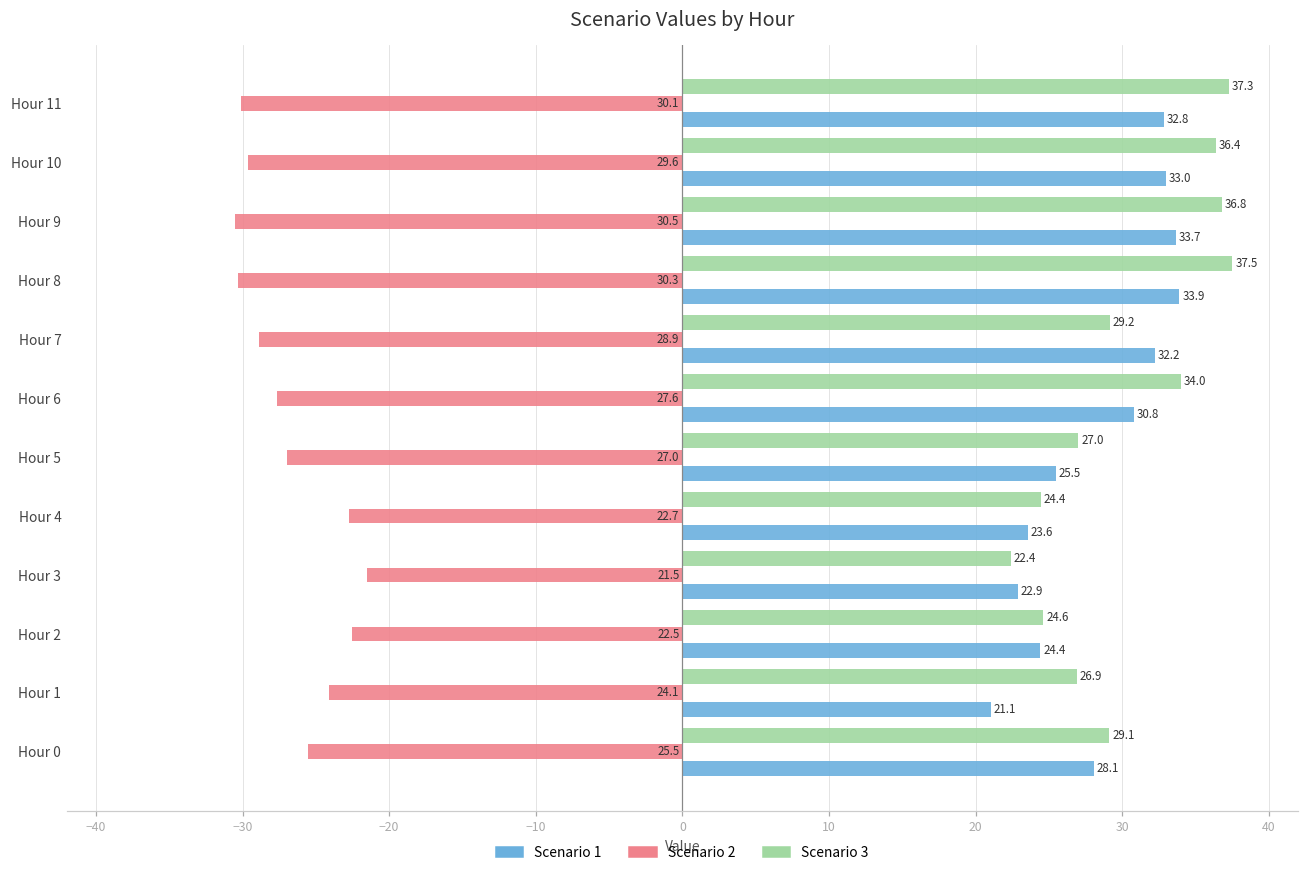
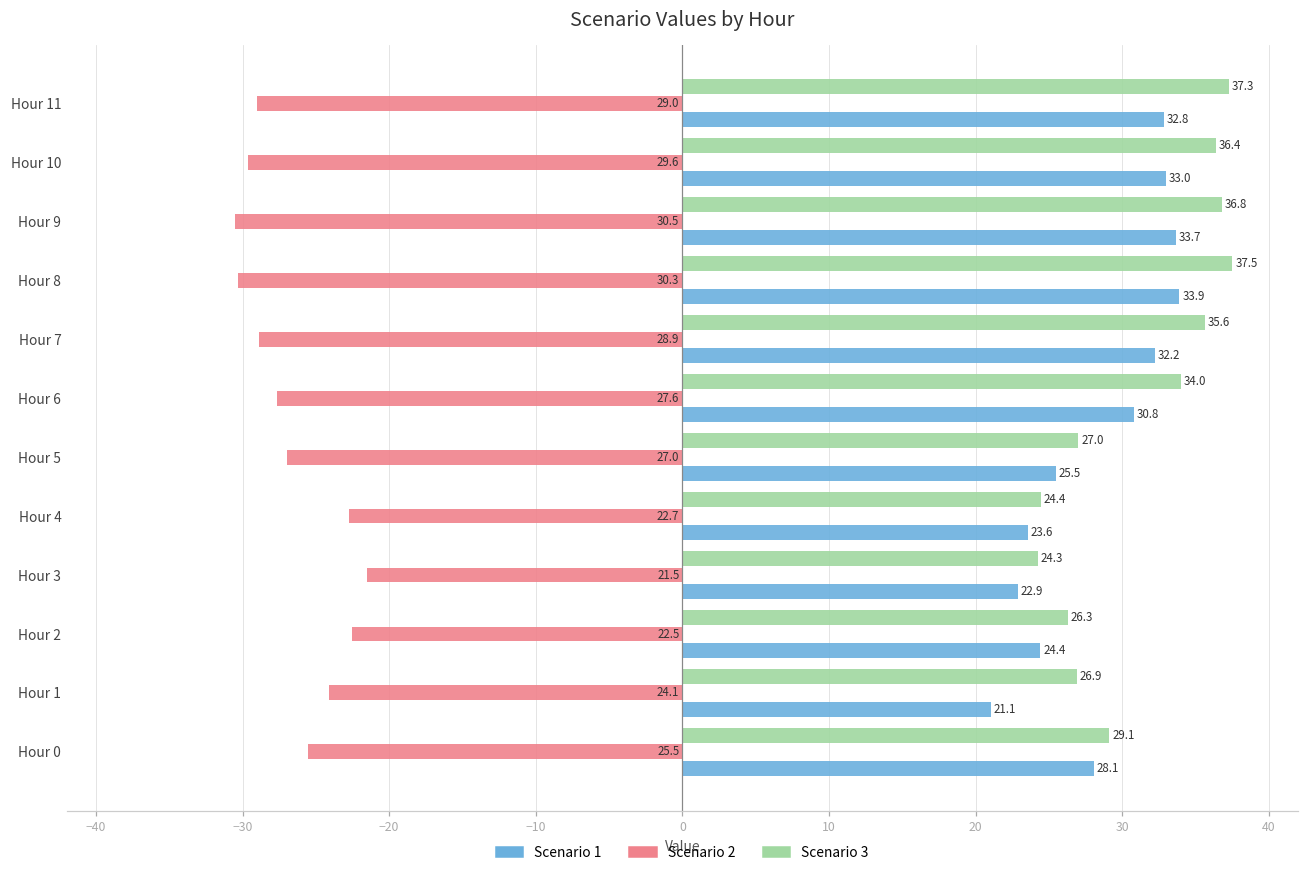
  {
    "Scenario 1": {
      "Hour 11": 32.8,
      "Hour 10": 33.0,
      "Hour 9": 33.7,
      "Hour 8": 33.9,
      "Hour 7": 32.2,
      "Hour 6": 30.8,
      "Hour 5": 25.5,
      "Hour 4": 23.6,
      "Hour 3": 22.9,
      "Hour 2": 24.4,
      "Hour 1": 21.1,
      "Hour 0": 28.1
    },
    "Scenario 2": {
-     "Hour 11": 30.1
+     "Hour 11": 29.0
    },
    "Scenario 3": {
      "Hour 11": 37.3,
      "Hour 10": 36.4,
      "Hour 9": 36.8,
      "Hour 8": 37.5,
-     "Hour 7": 29.2,
+     "Hour 7": 35.6,
      "Hour 6": 34.0,
      "Hour 5": 27.0,
      "Hour 4": 24.4,
-     "Hour 3": 22.4,
-     "Hour 2": 24.6,
+     "Hour 3": 24.3,
+     "Hour 2": 26.3,
      "Hour 1": 26.9,
      "Hour 0": 29.1
    }
  }
